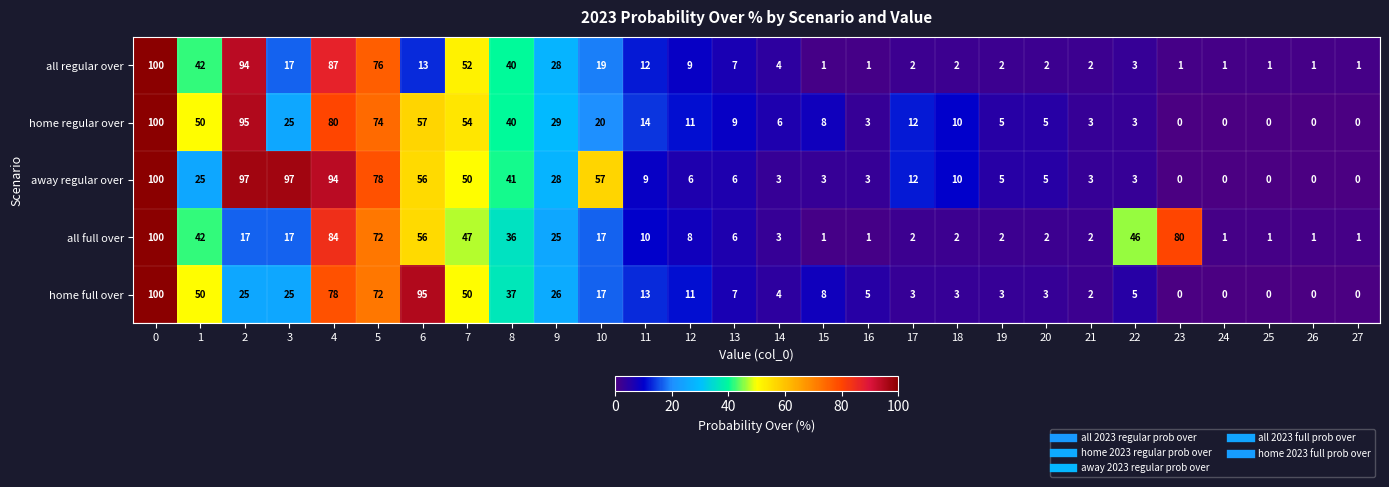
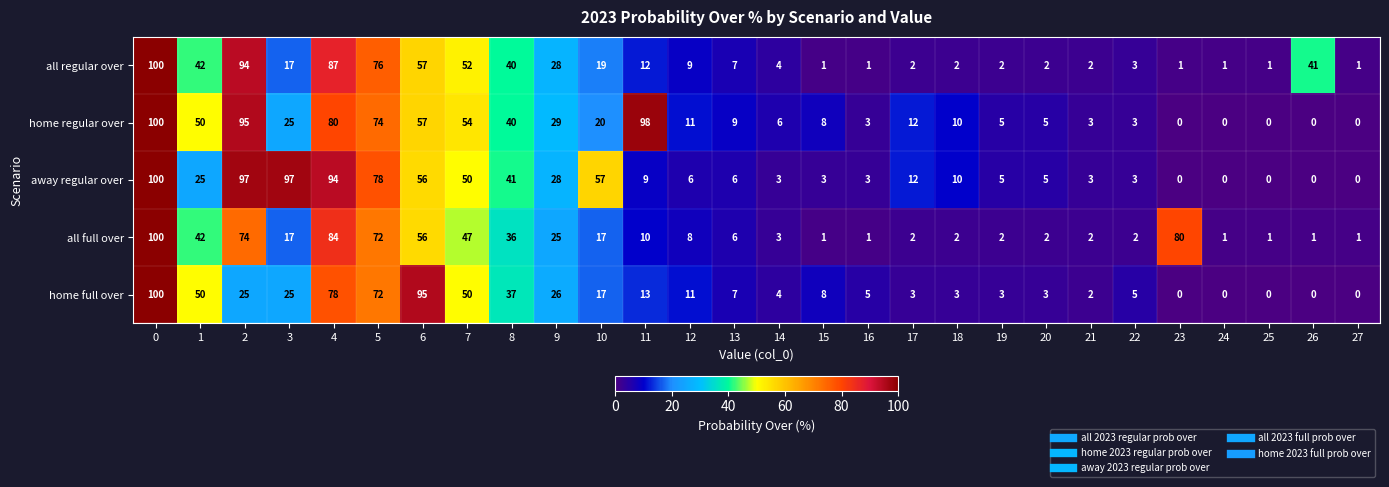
  {
    "all regular over": {
      "0": 100,
      "1": 42,
      "2": 94,
      "3": 17,
      "4": 87,
      "5": 76,
-     "6": 13,
+     "6": 57,
      "7": 52,
      "8": 40,
      "9": 28,
      "10": 19,
      "11": 12,
      "12": 9,
      "13": 7,
      "14": 4,
      "15": 1,
      "16": 1,
      "17": 2,
      "18": 2,
      "19": 2,
      "20": 2,
      "21": 2,
      "22": 3,
      "23": 1,
      "24": 1,
      "25": 1,
-     "26": 1,
+     "26": 41,
      "27": 1
    },
    "home regular over": {
      "0": 100,
      "1": 50,
      "2": 95,
      "3": 25,
      "4": 80,
      "5": 74,
      "6": 57,
      "7": 54,
      "8": 40,
      "9": 29,
      "10": 20,
-     "11": 14,
+     "11": 98,
      "12": 11,
      "13": 9,
      "14": 6,
      "15": 8,
      "16": 3,
      "17": 12,
      "18": 10,
      "19": 5,
      "20": 5,
      "21": 3,
      "22": 3,
      "23": 0,
      "24": 0,
      "25": 0,
      "26": 0,
      "27": 0
    },
    "away regular over": {
      "0": 100,
      "1": 25,
      "2": 97,
      "3": 97,
      "4": 94,
      "5": 78,
      "6": 56,
      "7": 50,
      "8": 41,
      "9": 28,
      "10": 57,
      "11": 9,
      "12": 6,
      "13": 6,
      "14": 3,
      "15": 3,
      "16": 3,
      "17": 12,
      "18": 10,
      "19": 5,
      "20": 5,
      "21": 3,
      "22": 3,
      "23": 0,
      "24": 0,
      "25": 0,
      "26": 0,
      "27": 0
    },
    "all full over": {
      "0": 100,
      "1": 42,
-     "2": 17,
+     "2": 74,
      "3": 17,
      "4": 84,
      "5": 72,
      "6": 56,
      "7": 47,
      "8": 36,
      "9": 25,
      "10": 17,
      "11": 10,
      "12": 8,
      "13": 6,
      "14": 3,
      "15": 1,
      "16": 1,
      "17": 2,
      "18": 2,
      "19": 2,
      "20": 2,
      "21": 2,
-     "22": 46,
+     "22": 2,
      "23": 80,
      "24": 1,
      "25": 1,
      "26": 1,
      "27": 1
    },
    "home full over": {
      "0": 100,
      "1": 50,
      "2": 25,
      "3": 25,
      "4": 78,
      "5": 72,
      "6": 95,
      "7": 50,
      "8": 37,
      "9": 26,
      "10": 17,
      "11": 13,
      "12": 11,
      "13": 7,
      "14": 4,
      "15": 8,
      "16": 5,
      "17": 3,
      "18": 3,
      "19": 3,
      "20": 3,
      "21": 2,
      "22": 5,
      "23": 0,
      "24": 0,
      "25": 0,
      "26": 0,
      "27": 0
    }
  }
